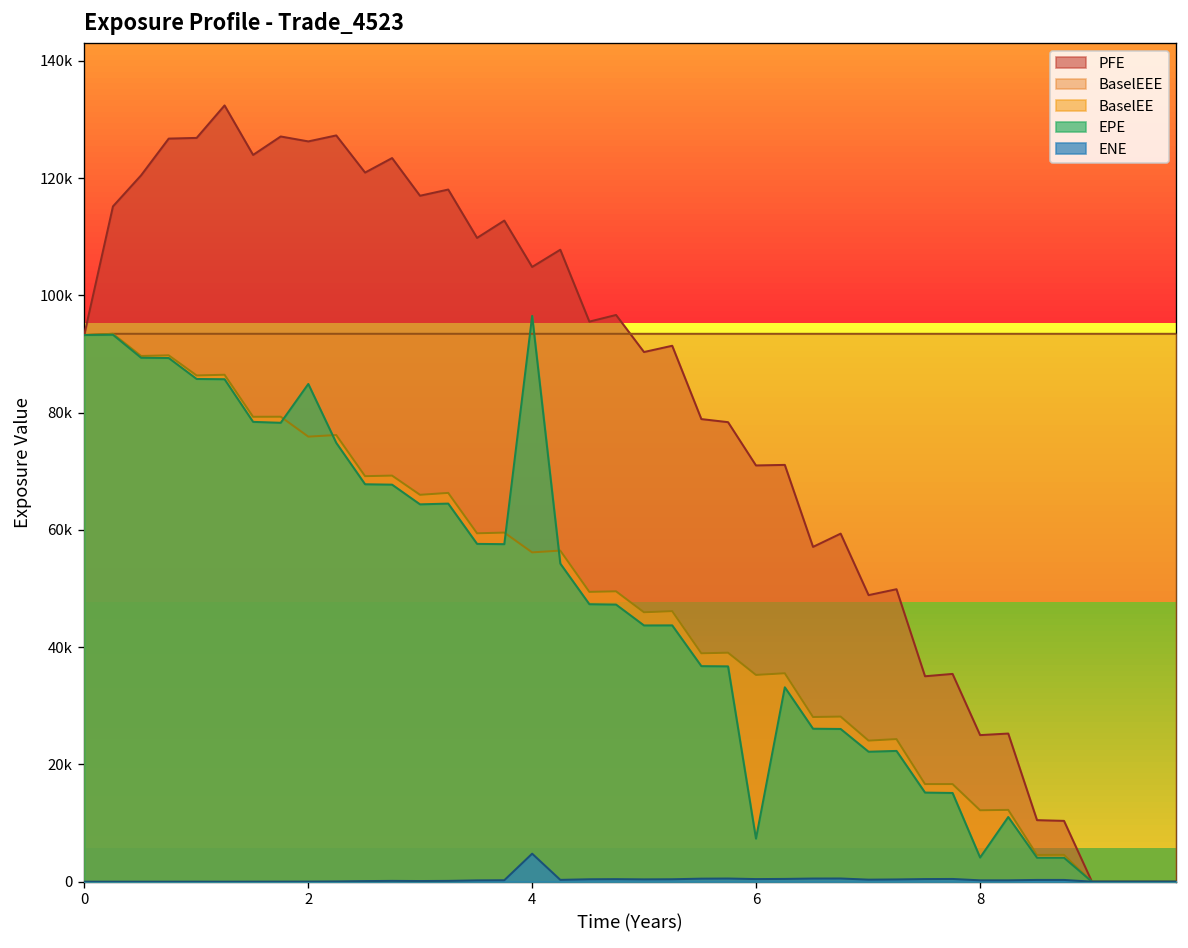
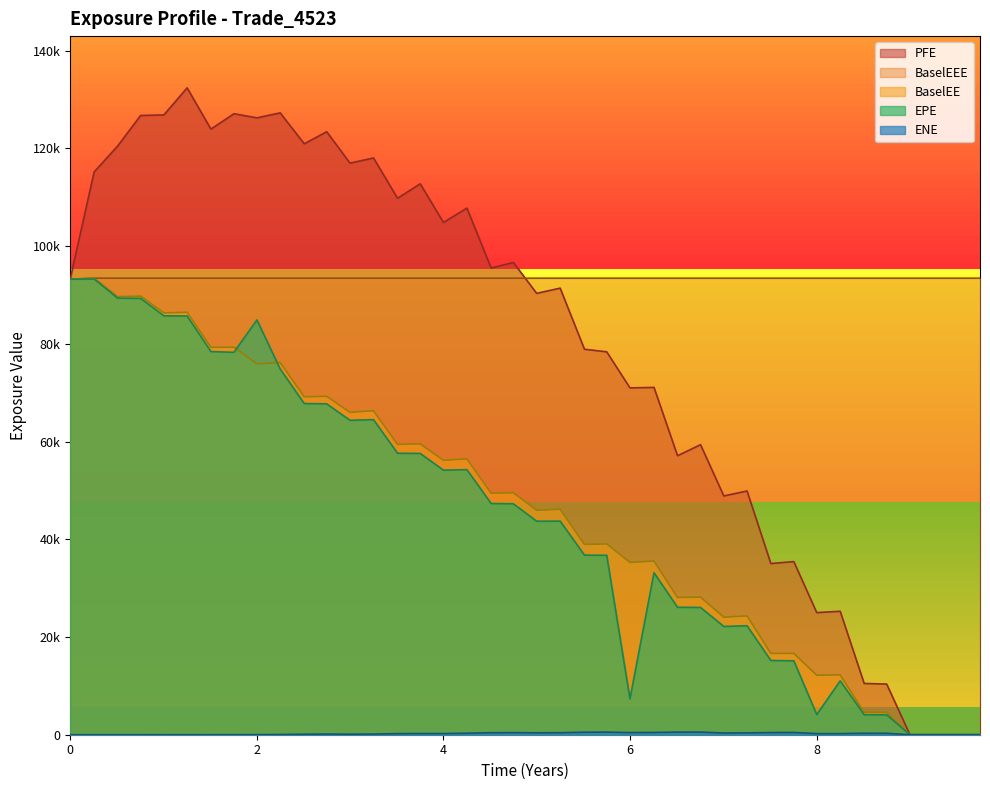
  {
    "EPE": {
      "2": 85000,
-     "4": 96000,
+     "4": 54000,
      "6": 7000,
      "8": 4000
    },
    "ENE": {
      "0": 0,
      "2": 0,
-     "4": 5000,
+     "4": 0,
      "6": 0,
      "8": 0
    }
  }
